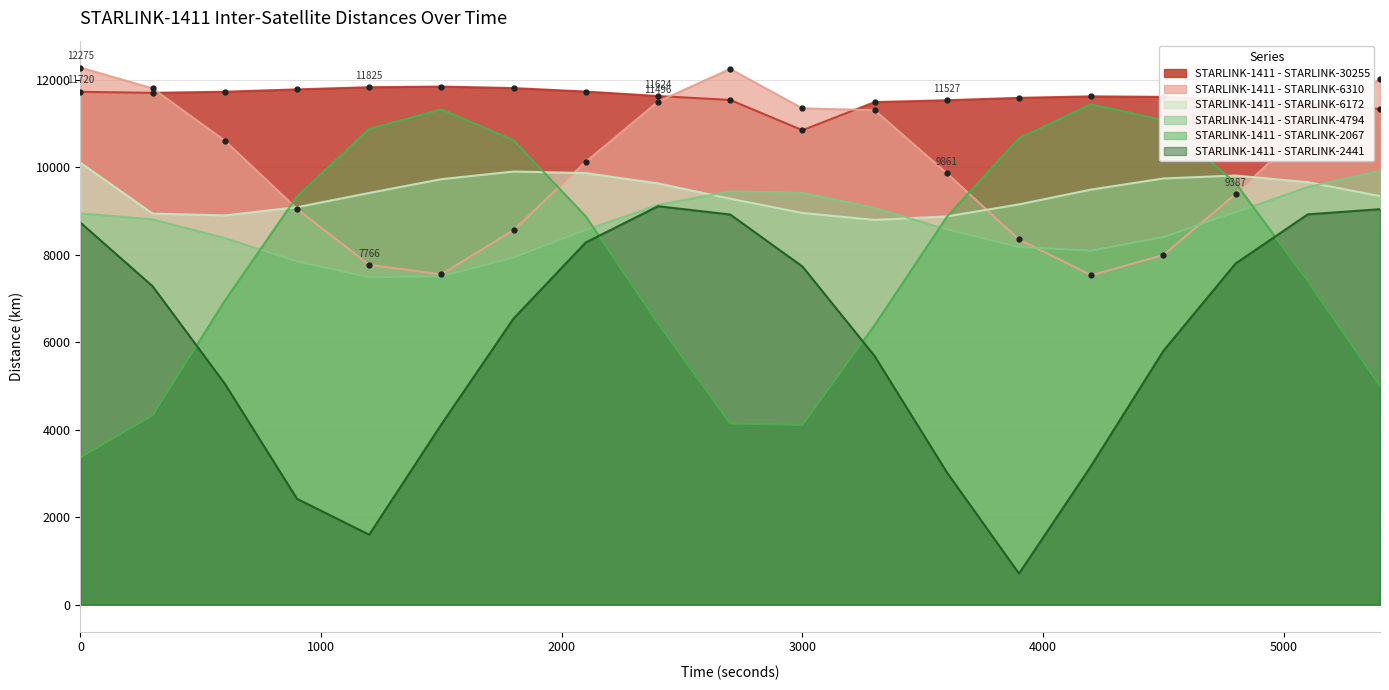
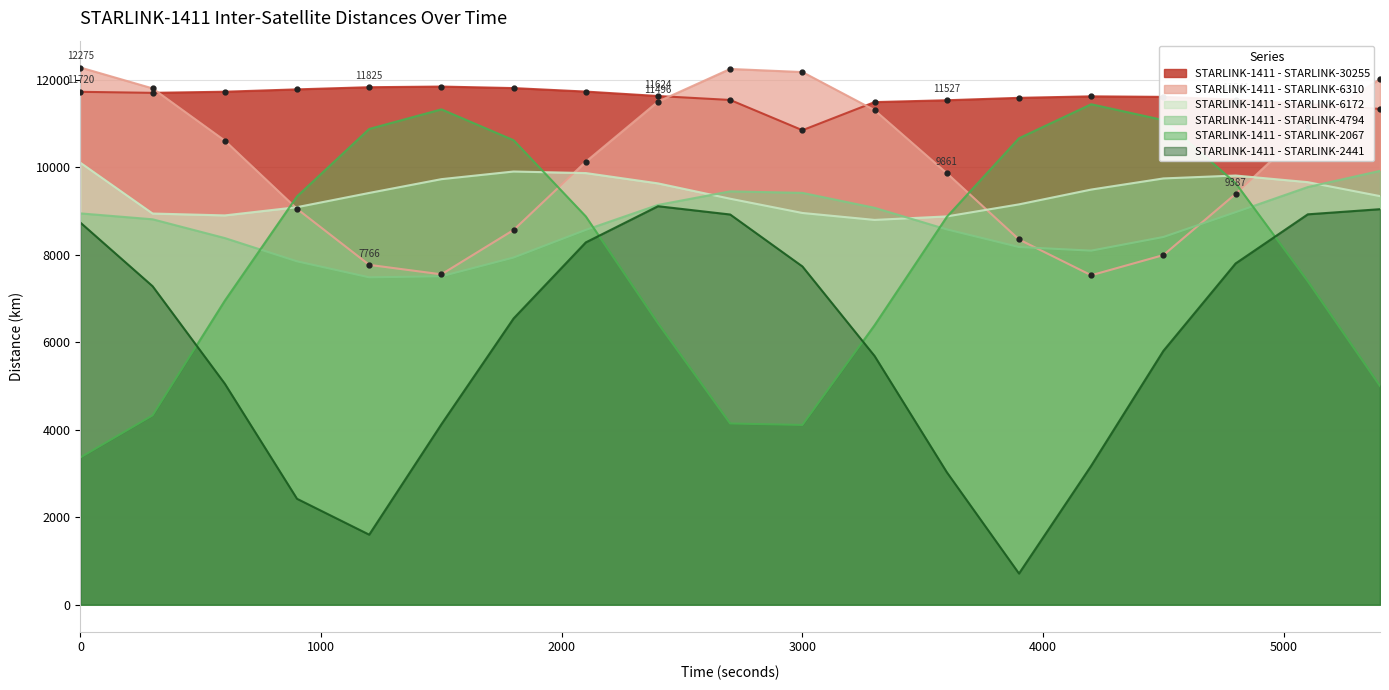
  {
    "STARLINK-1411 - STARLINK-30255": {
      "0": 11720
    },
    "STARLINK-1411 - STARLINK-6310": {
-     "3000": 11300
+     "3000": 12200
    },
    "STARLINK-1411 - STARLINK-6172": {
      "0": 10100,
      "3000": 9000
    }
  }
